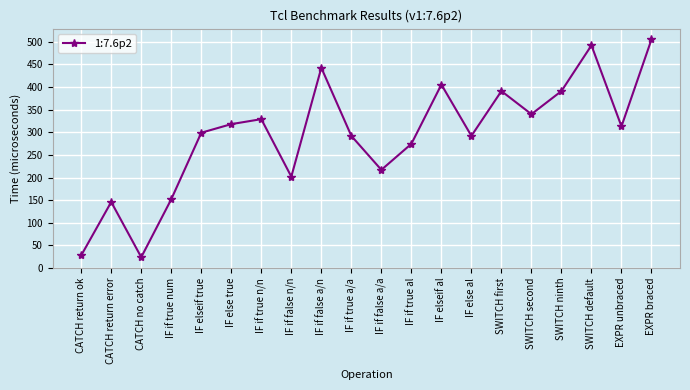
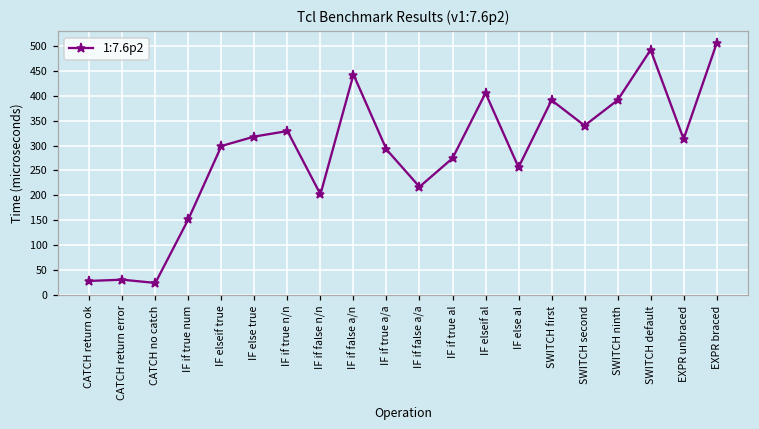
  {
    "CATCH return ok": 30,
-   "CATCH return error": 150,
+   "CATCH return error": 30,
    "CATCH no catch": 20,
    "IF if true num": 150,
    "IF elseif true": 300,
    "IF else true": 320,
    "IF if true n/n": 330,
    "IF if false n/n": 200,
    "IF if false a/n": 440,
    "IF if true a/a": 290,
    "IF if false a/a": 220,
    "IF if true al": 270,
    "IF elseif al": 410,
-   "IF else al": 290,
+   "IF else al": 260,
    "SWITCH first": 390,
    "SWITCH second": 340,
    "SWITCH ninth": 390,
    "SWITCH default": 490,
    "EXPR unbraced": 310,
    "EXPR braced": 510
  }
